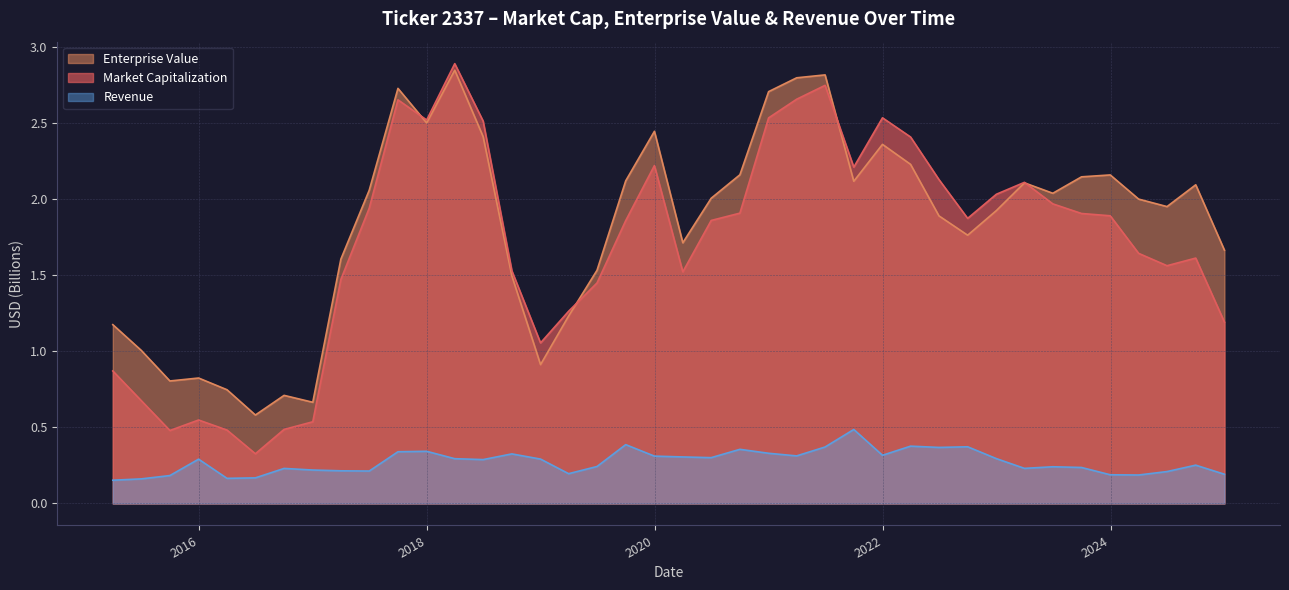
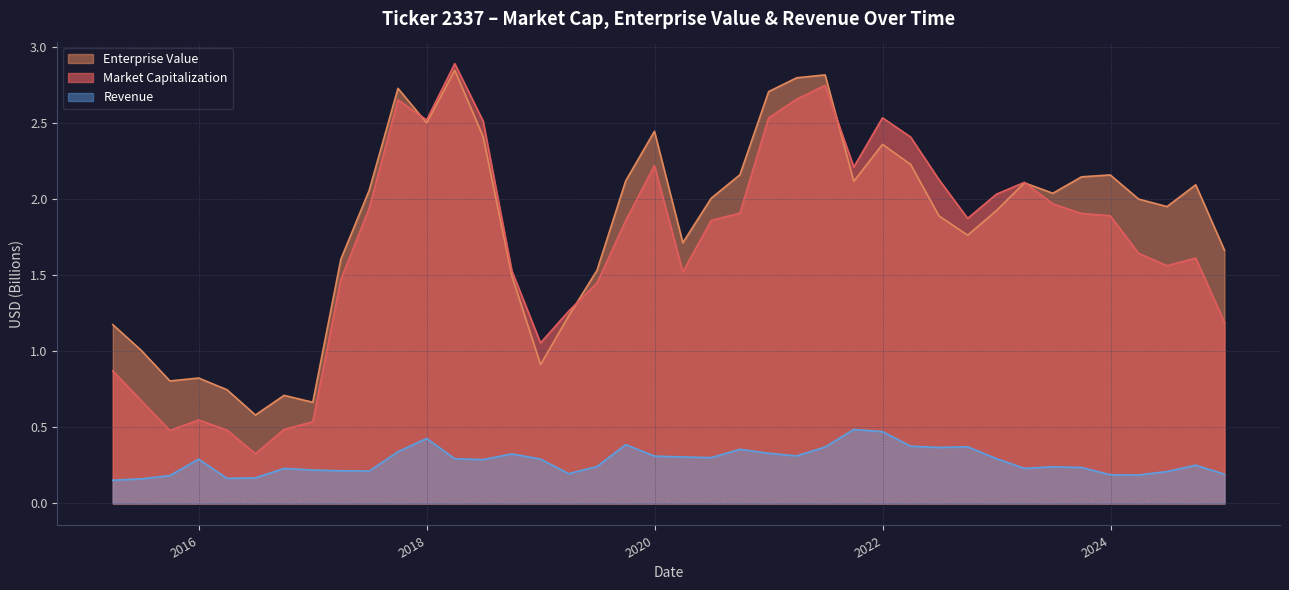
  {
    "Revenue": {
      "2016": 0.29,
-     "2018": 0.34,
+     "2018": 0.43,
      "2020": 0.31,
-     "2022": 0.32,
+     "2022": 0.47,
      "2024": 0.19
    }
  }
